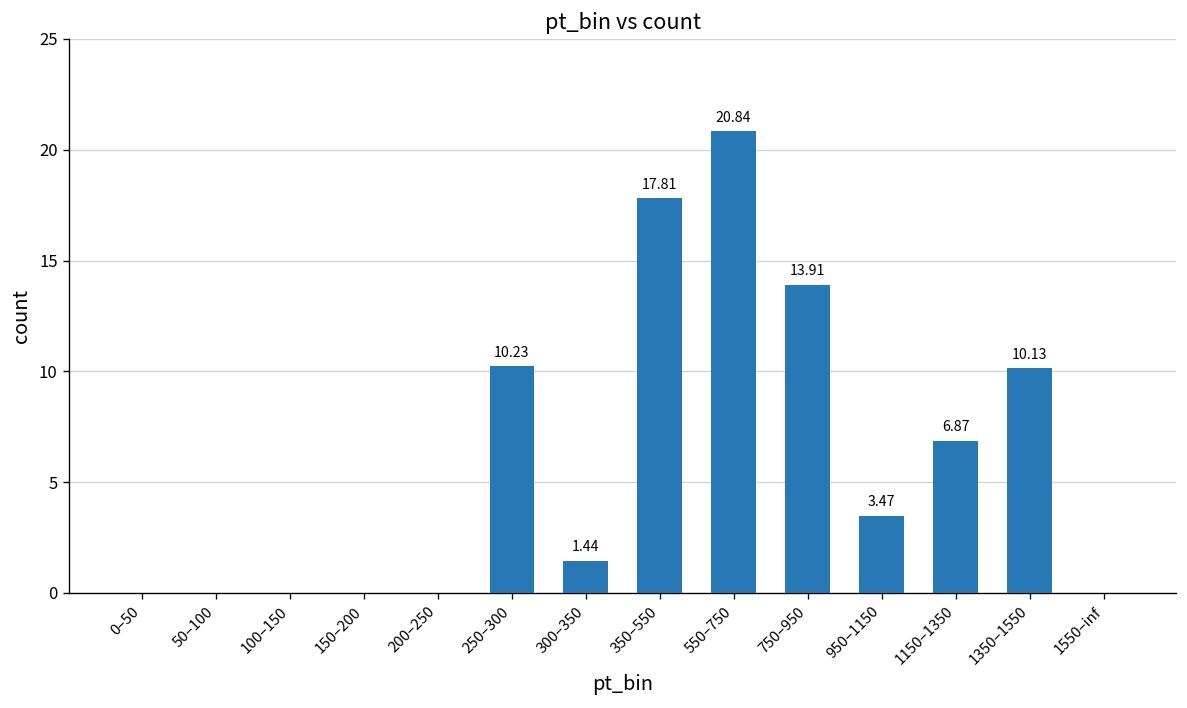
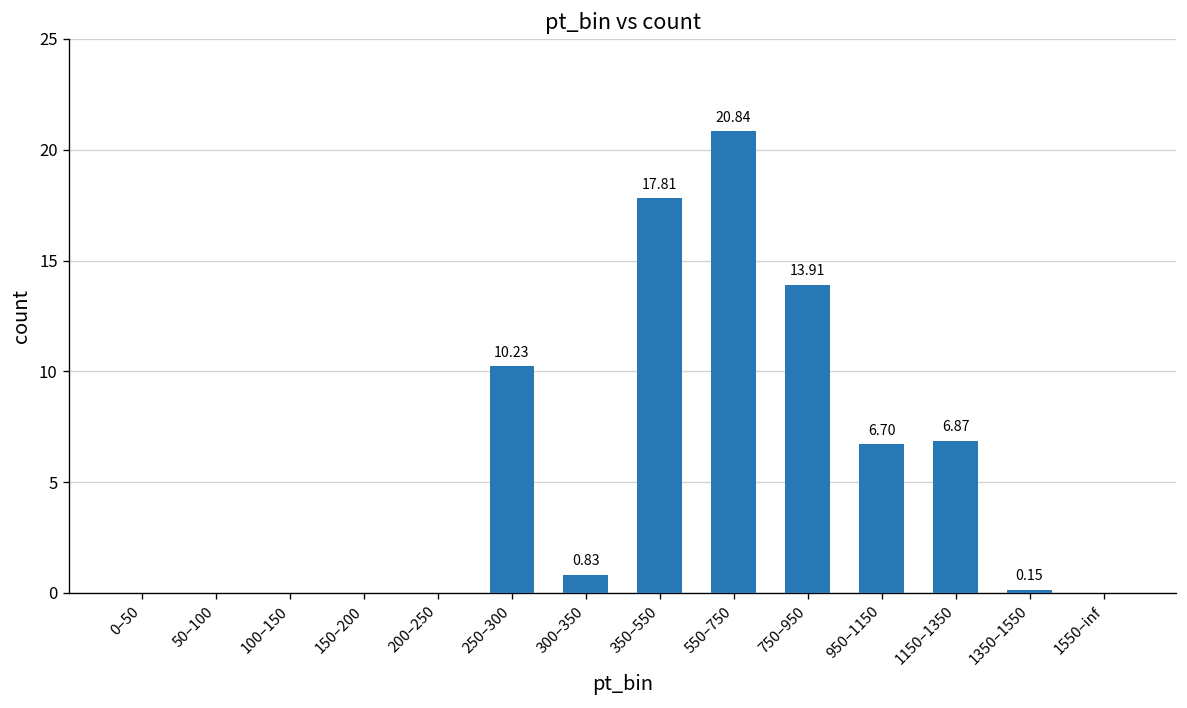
  {
    "250–300": 10.23,
-   "300–350": 1.44,
+   "300–350": 0.83,
    "350–550": 17.81,
    "550–750": 20.84,
    "750–950": 13.91,
-   "950–1150": 3.47,
+   "950–1150": 6.70,
    "1150–1350": 6.87,
-   "1350–1550": 10.13
+   "1350–1550": 0.15
  }
